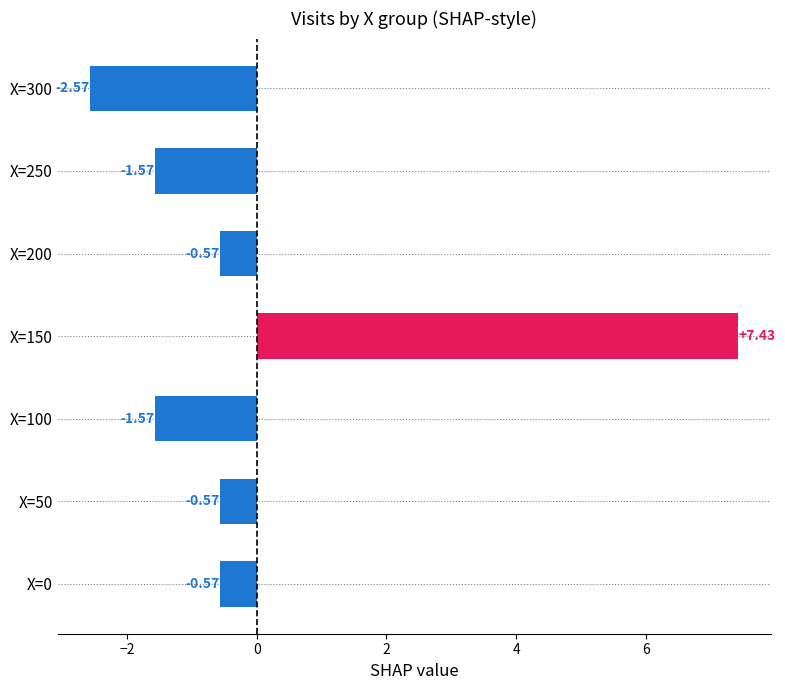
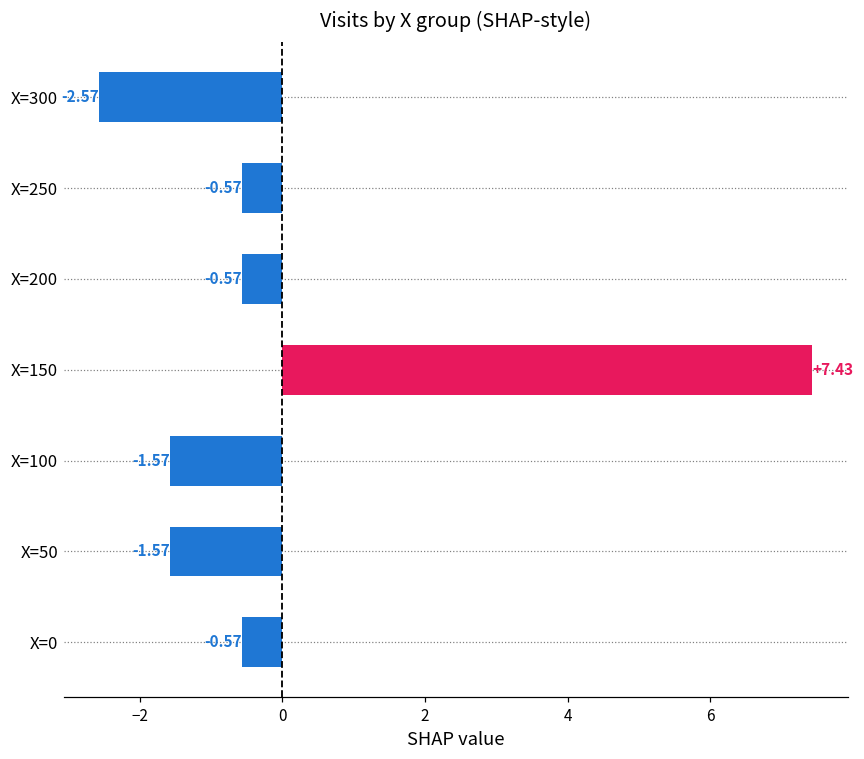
  {
    "X=300": "-2.57",
-   "X=250": "-1.57",
+   "X=250": "-0.57",
    "X=200": "-0.57",
    "X=150": "+7.43",
    "X=100": "-1.57",
-   "X=50": "-0.57",
+   "X=50": "-1.57",
    "X=0": "-0.57"
  }
